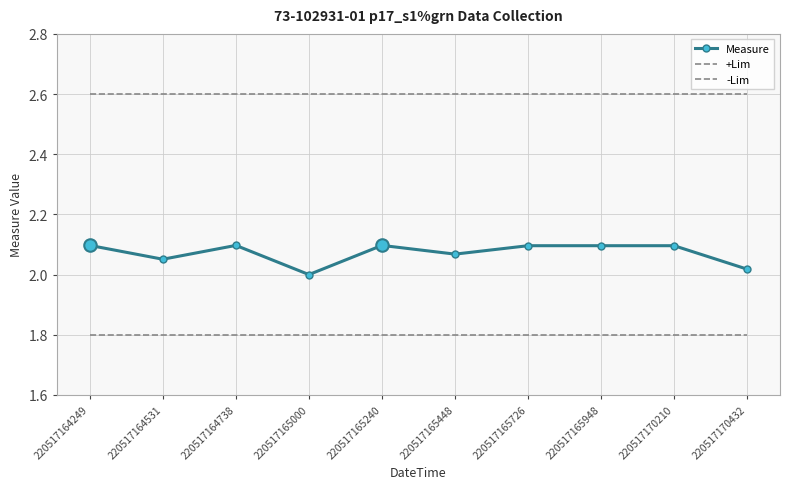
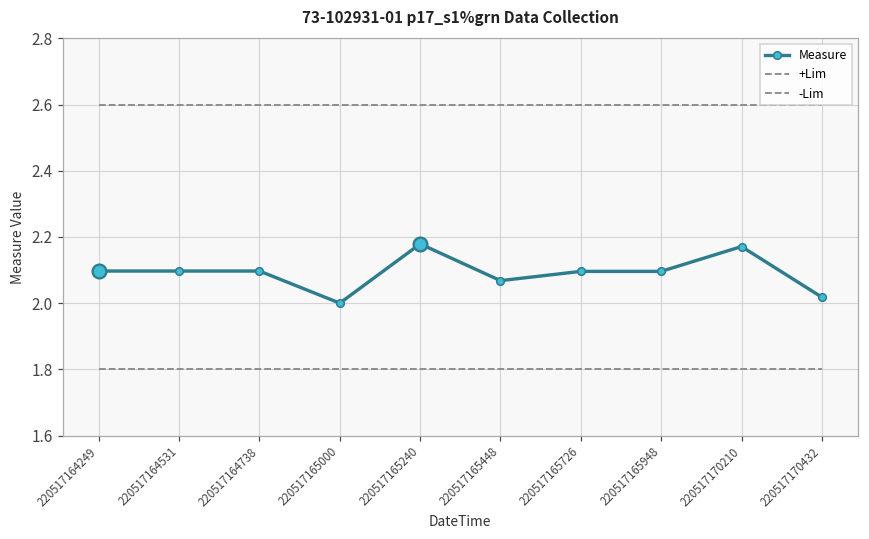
  {
    "Measure": {
-     "220517164531": 2.05,
+     "220517164531": 2.10,
      "220517164738": 2.10,
      "220517165000": 2.00,
-     "220517165240": 2.10,
+     "220517165240": 2.18,
      "220517165448": 2.07,
      "220517165726": 2.10,
      "220517165948": 2.10,
-     "220517170210": 2.10,
+     "220517170210": 2.17,
      "220517170432": 2.02
    }
  }
